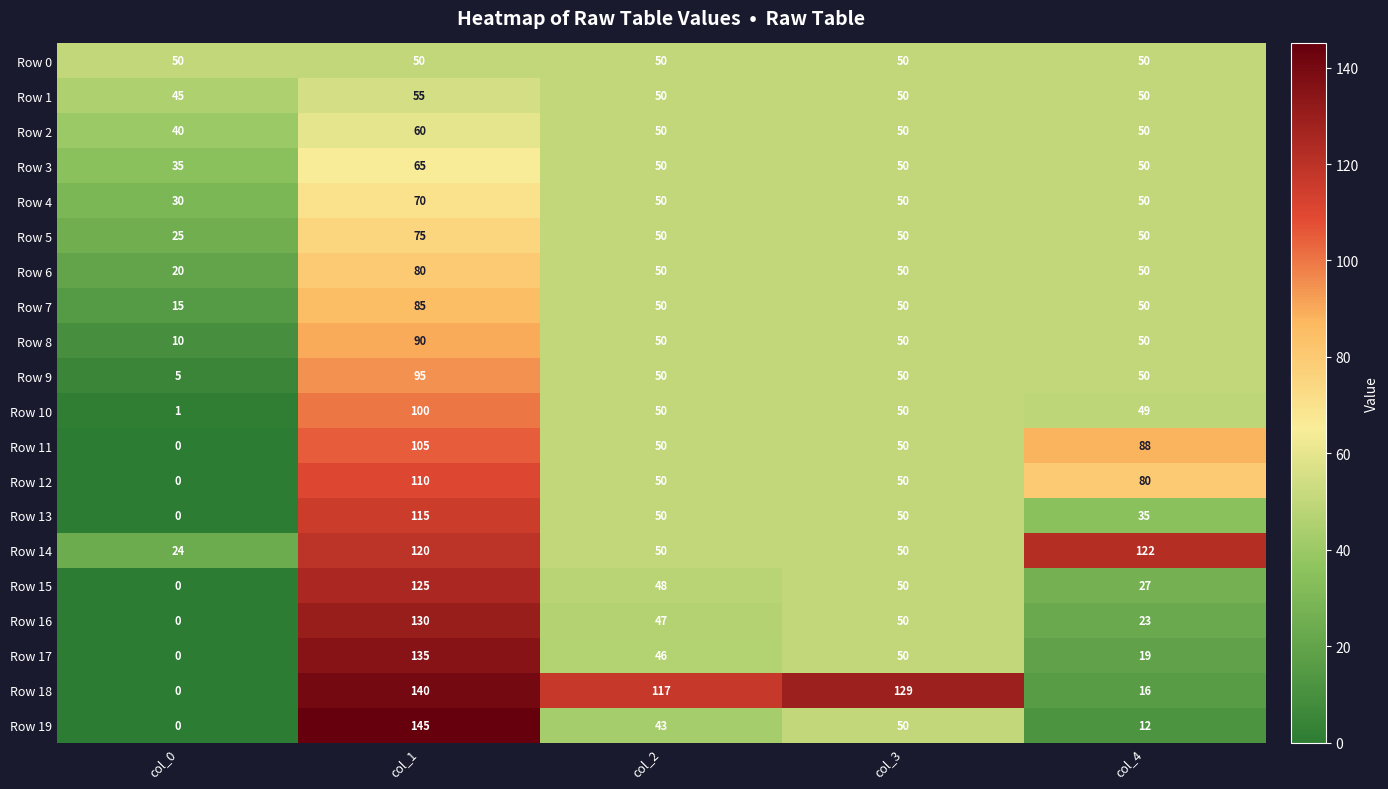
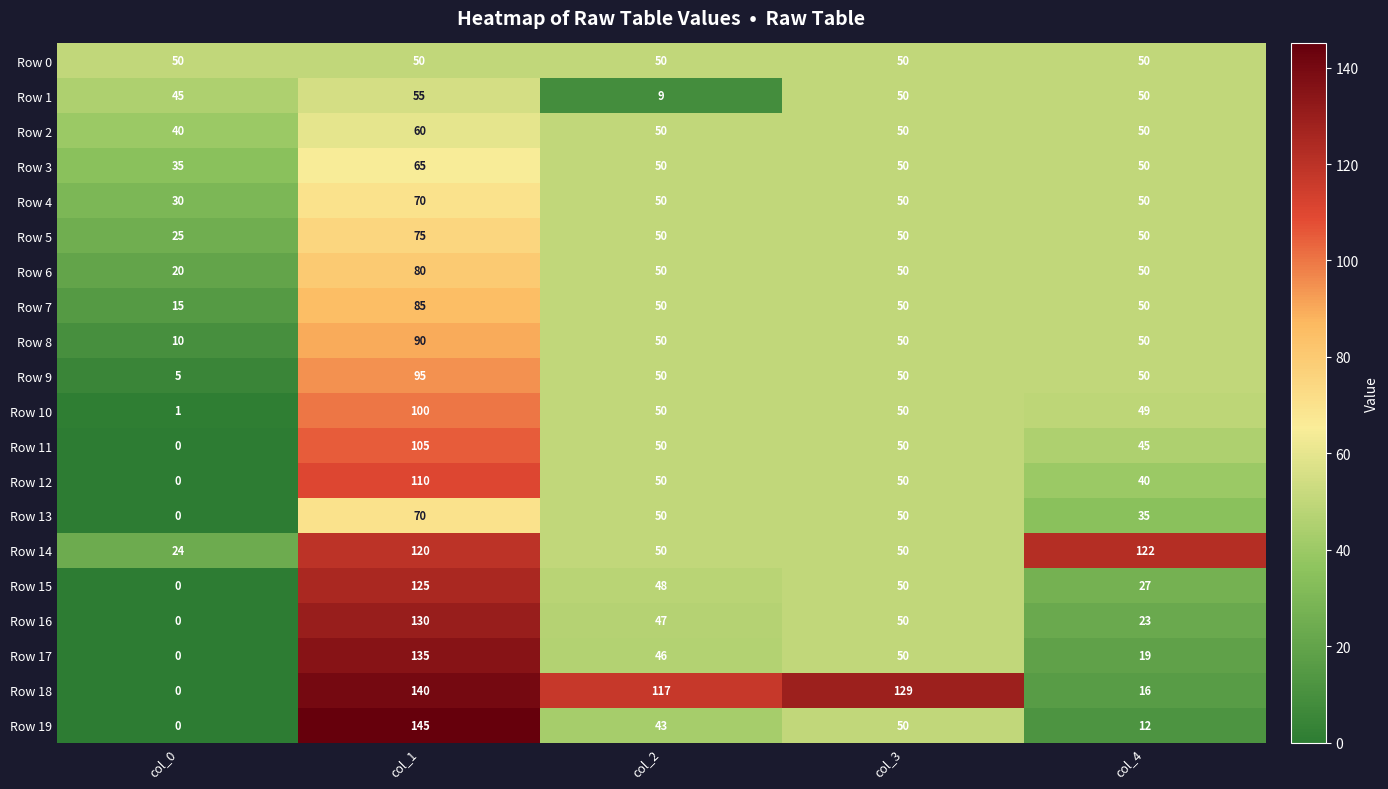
  {
    "Row 0": {
      "col_0": 50,
      "col_1": 50,
      "col_2": 50,
      "col_3": 50,
      "col_4": 50
    },
    "Row 1": {
      "col_0": 45,
      "col_1": 55,
-     "col_2": 50,
+     "col_2": 9,
      "col_3": 50,
      "col_4": 50
    },
    "Row 2": {
      "col_0": 40,
      "col_1": 60,
      "col_2": 50,
      "col_3": 50,
      "col_4": 50
    },
    "Row 3": {
      "col_0": 35,
      "col_1": 65,
      "col_2": 50,
      "col_3": 50,
      "col_4": 50
    },
    "Row 4": {
      "col_0": 30,
      "col_1": 70,
      "col_2": 50,
      "col_3": 50,
      "col_4": 50
    },
    "Row 5": {
      "col_0": 25,
      "col_1": 75,
      "col_2": 50,
      "col_3": 50,
      "col_4": 50
    },
    "Row 6": {
      "col_0": 20,
      "col_1": 80,
      "col_2": 50,
      "col_3": 50,
      "col_4": 50
    },
    "Row 7": {
      "col_0": 15,
      "col_1": 85,
      "col_2": 50,
      "col_3": 50,
      "col_4": 50
    },
    "Row 8": {
      "col_0": 10,
      "col_1": 90,
      "col_2": 50,
      "col_3": 50,
      "col_4": 50
    },
    "Row 9": {
      "col_0": 5,
      "col_1": 95,
      "col_2": 50,
      "col_3": 50,
      "col_4": 50
    },
    "Row 10": {
      "col_0": 1,
      "col_1": 100,
      "col_2": 50,
      "col_3": 50,
      "col_4": 49
    },
    "Row 11": {
      "col_0": 0,
      "col_1": 105,
      "col_2": 50,
      "col_3": 50,
-     "col_4": 88
+     "col_4": 45
    },
    "Row 12": {
      "col_0": 0,
      "col_1": 110,
      "col_2": 50,
      "col_3": 50,
-     "col_4": 80
+     "col_4": 40
    },
    "Row 13": {
      "col_0": 0,
-     "col_1": 115,
+     "col_1": 70,
      "col_2": 50,
      "col_3": 50,
      "col_4": 35
    },
    "Row 14": {
      "col_0": 24,
      "col_1": 120,
      "col_2": 50,
      "col_3": 50,
      "col_4": 122
    },
    "Row 15": {
      "col_0": 0,
      "col_1": 125,
      "col_2": 48,
      "col_3": 50,
      "col_4": 27
    },
    "Row 16": {
      "col_0": 0,
      "col_1": 130,
      "col_2": 47,
      "col_3": 50,
      "col_4": 23
    },
    "Row 17": {
      "col_0": 0,
      "col_1": 135,
      "col_2": 46,
      "col_3": 50,
      "col_4": 19
    },
    "Row 18": {
      "col_0": 0,
      "col_1": 140,
      "col_2": 117,
      "col_3": 129,
      "col_4": 16
    },
    "Row 19": {
      "col_0": 0,
      "col_1": 145,
      "col_2": 43,
      "col_3": 50,
      "col_4": 12
    }
  }
